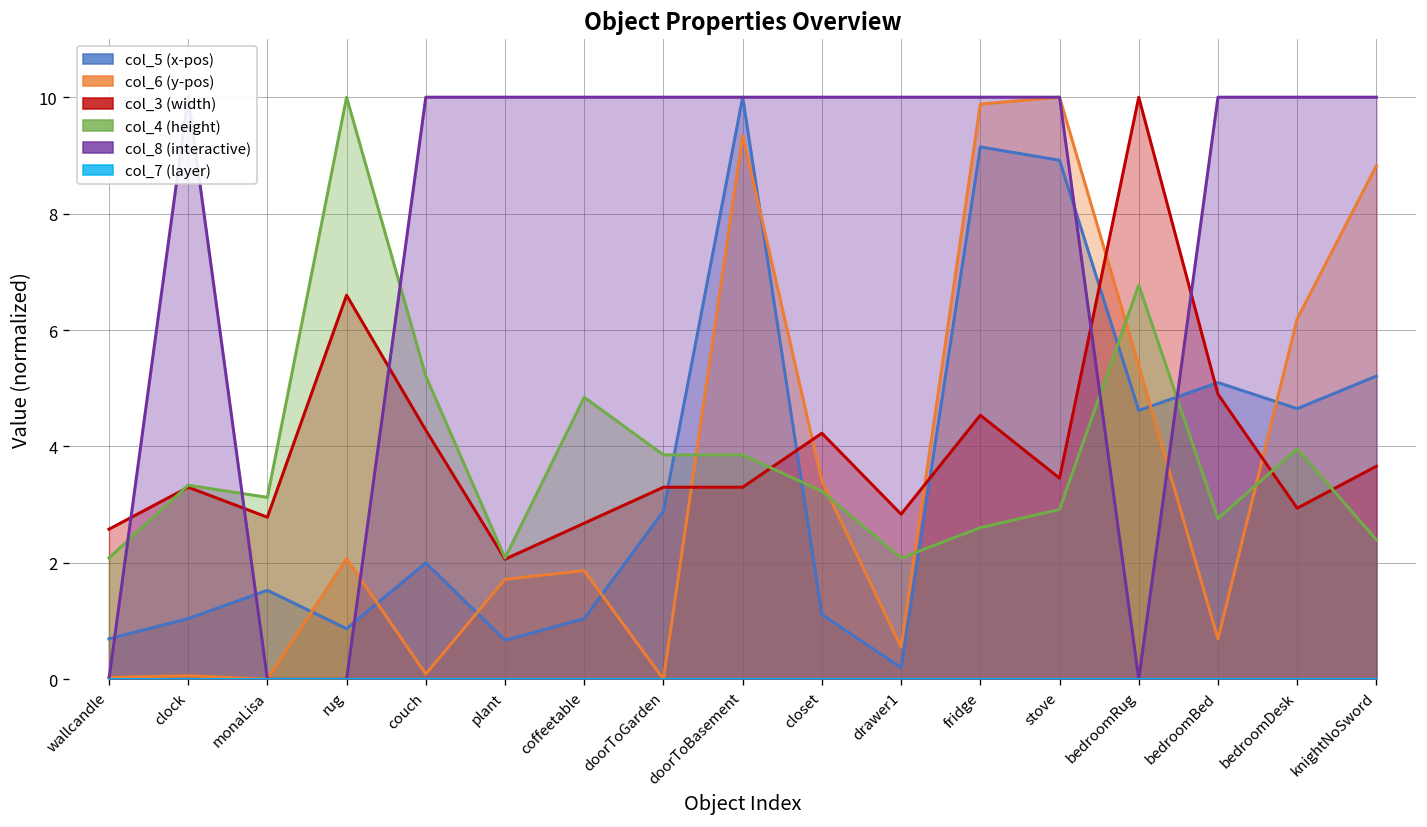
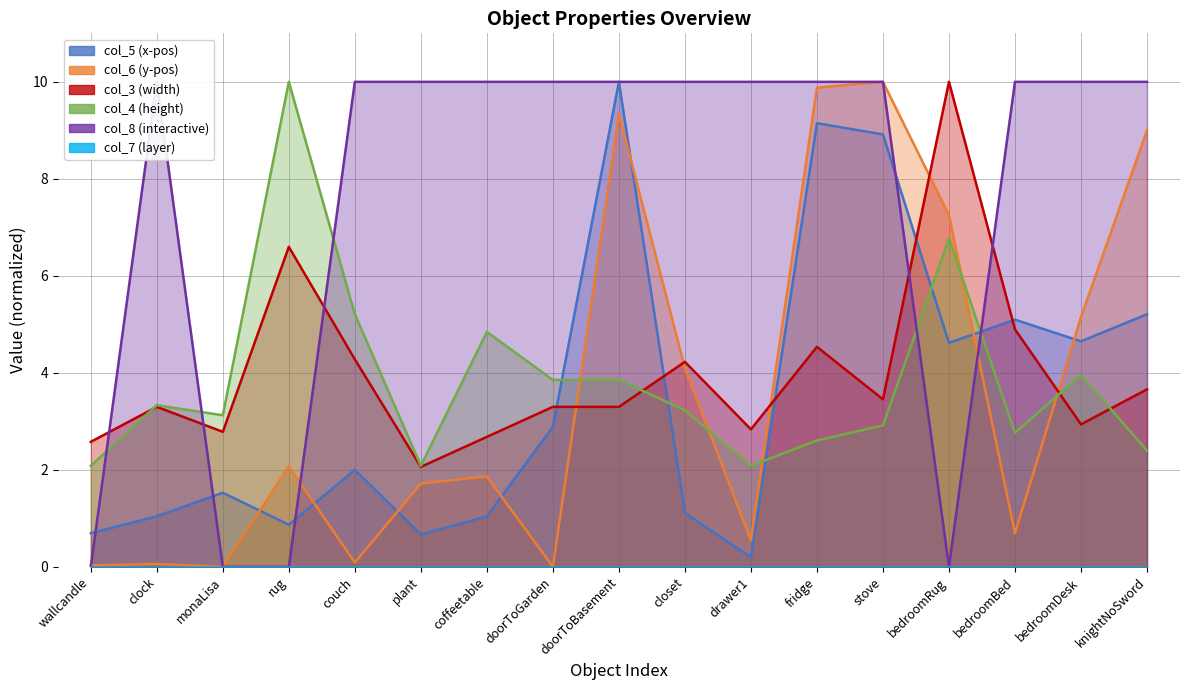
  {
    "col_6 (y-pos)": {
      "clock": 0.1,
      "rug": 2.1,
      "couch": 0.1,
      "plant": 1.7,
      "coffeetable": 1.9,
      "doorToBasement": 9.3,
-     "closet": 3.4,
+     "closet": 4.1,
      "drawer1": 0.6,
      "fridge": 9.9,
-     "bedroomRug": 5.4,
+     "bedroomRug": 7.3,
      "bedroomBed": 0.7,
-     "bedroomDesk": 6.2,
-     "knightNoSword": 8.8
+     "bedroomDesk": 5.2,
+     "knightNoSword": 9.0
    },
    "col_3 (width)": {
      "wallcandle": 2.6,
      "monaLisa": 2.8,
      "rug": 6.6,
      "couch": 4.3,
      "coffeetable": 2.7,
      "doorToGarden": 3.3,
      "doorToBasement": 3.3,
      "closet": 4.2,
      "drawer1": 2.8,
      "fridge": 4.5,
      "stove": 3.5,
      "bedroomRug": 10.0,
      "bedroomBed": 4.9,
      "bedroomDesk": 2.9,
      "knightNoSword": 3.7
    },
    "col_4 (height)": {
      "wallcandle": 2.1,
      "monaLisa": 3.1,
      "rug": 10.0,
      "couch": 5.2,
      "coffeetable": 4.8,
      "doorToGarden": 3.9,
      "doorToBasement": 3.9,
      "closet": 3.2,
      "drawer1": 2.1,
      "fridge": 2.6,
      "stove": 2.9,
      "bedroomRug": 6.8,
      "bedroomBed": 2.8,
      "bedroomDesk": 4.0,
      "knightNoSword": 2.4
    }
  }
